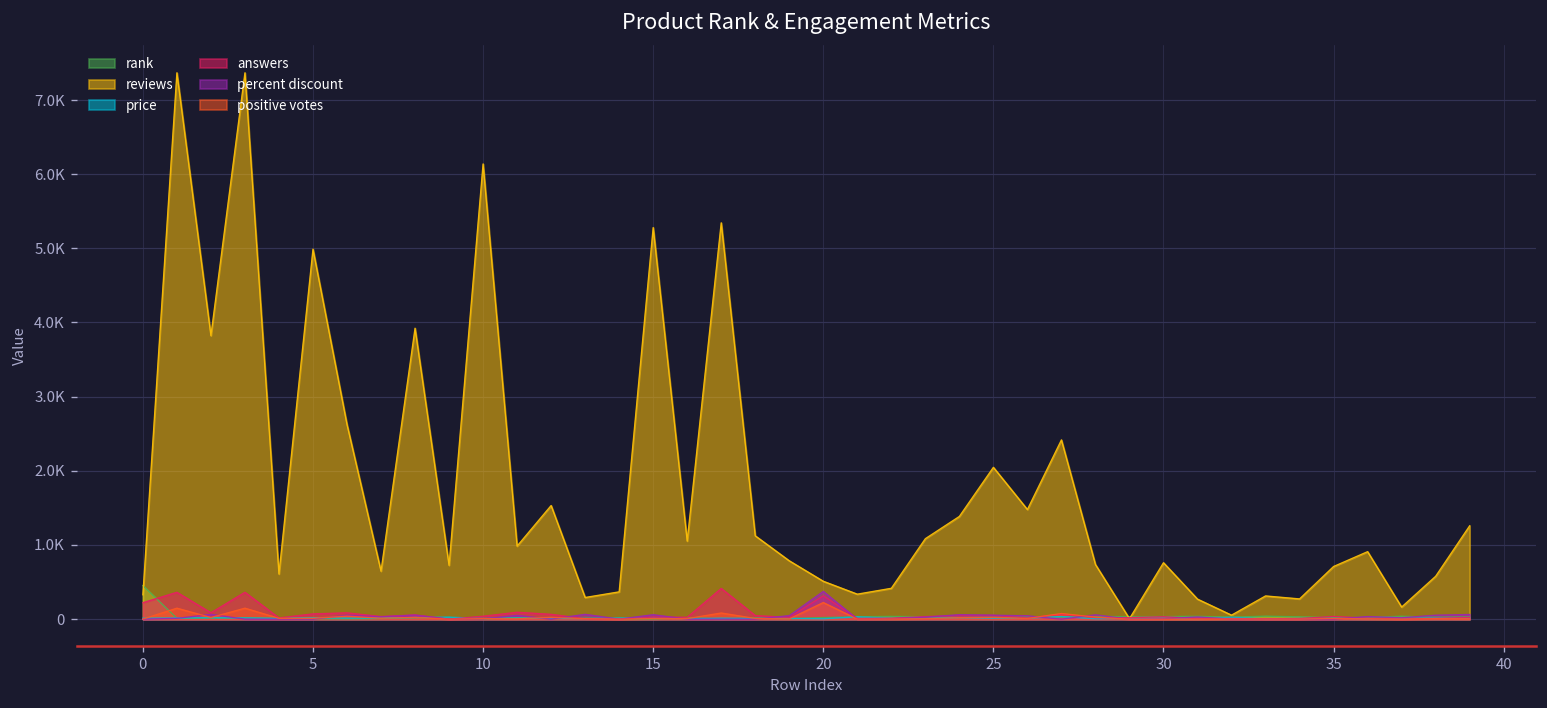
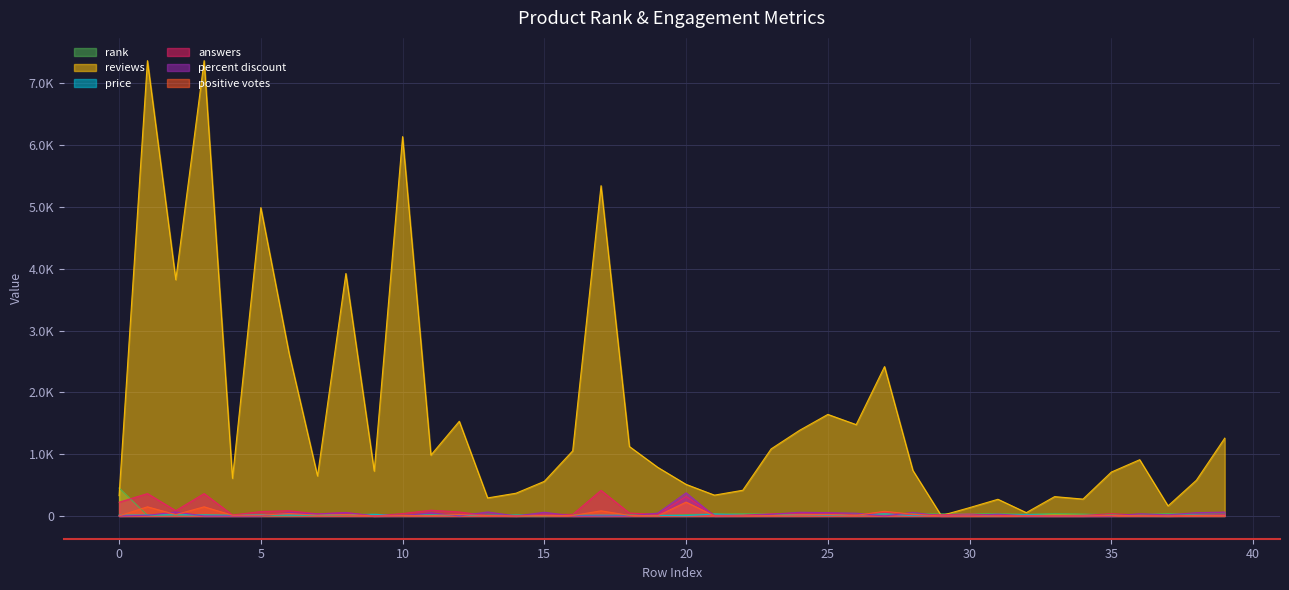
  {
    "rank": {
      "0": 500
    },
    "reviews": {
      "0": 300,
      "5": 5000,
      "10": 6100,
-     "15": 5300,
+     "15": 600,
      "20": 500,
-     "25": 2000,
-     "30": 800,
+     "25": 1600,
+     "30": 100,
      "35": 700
    },
    "answers": {
      "0": 200,
      "5": 100,
      "20": 300
    },
    "percent discount": {
      "20": 400
    },
    "positive votes": {
      "20": 200
    }
  }
